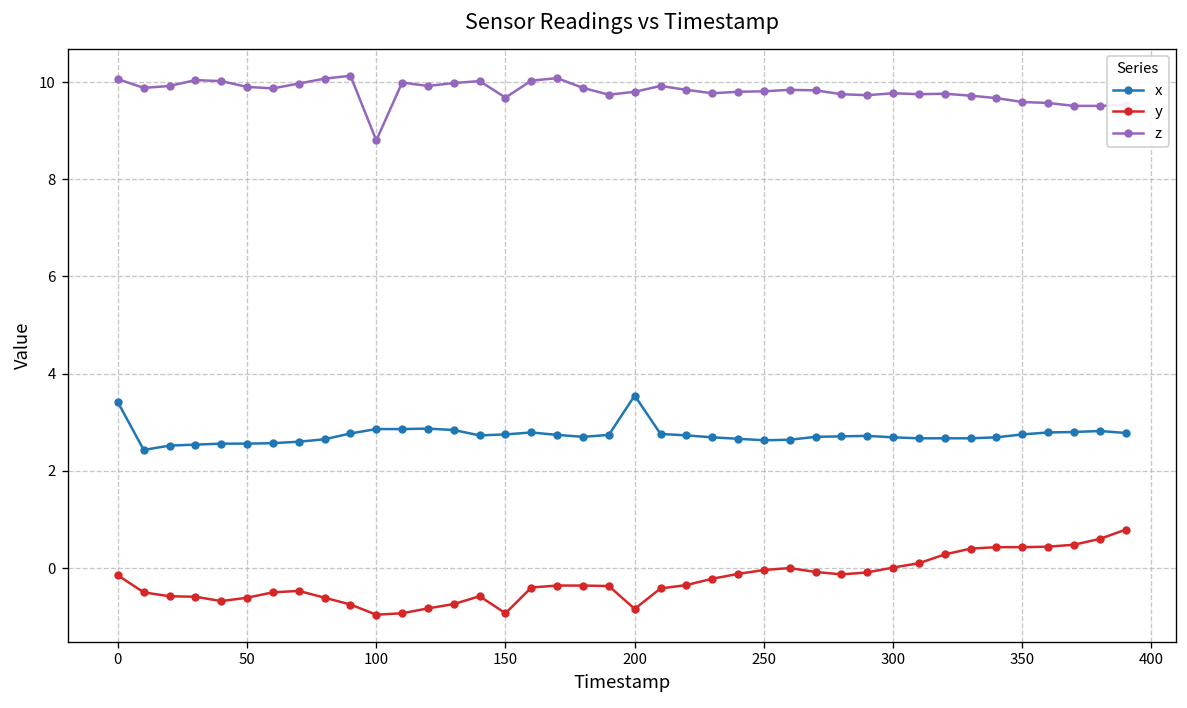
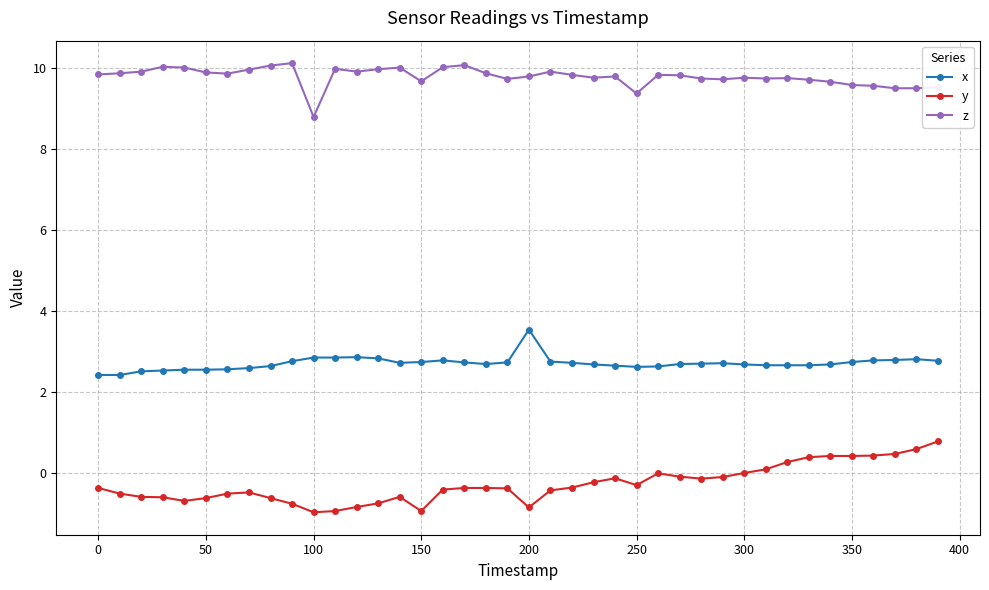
  {
    "x": {
-     "0": 3.4,
+     "0": 2.4,
      "50": 2.6,
      "100": 2.9,
      "150": 2.8,
      "200": 3.6,
      "250": 2.6,
      "300": 2.7,
      "350": 2.8
    },
    "y": {
-     "0": -0.2,
+     "0": -0.4,
      "50": -0.6,
      "100": -1.0,
      "150": -0.9,
      "200": -0.8,
-     "250": 0.0,
+     "250": -0.3,
      "300": 0.0,
      "350": 0.4
    },
    "z": {
-     "0": 10.1,
+     "0": 9.9,
      "50": 9.9,
      "100": 8.8,
      "150": 9.7,
      "200": 9.8,
-     "250": 9.8,
+     "250": 9.4,
      "300": 9.8,
      "350": 9.6
    }
  }
